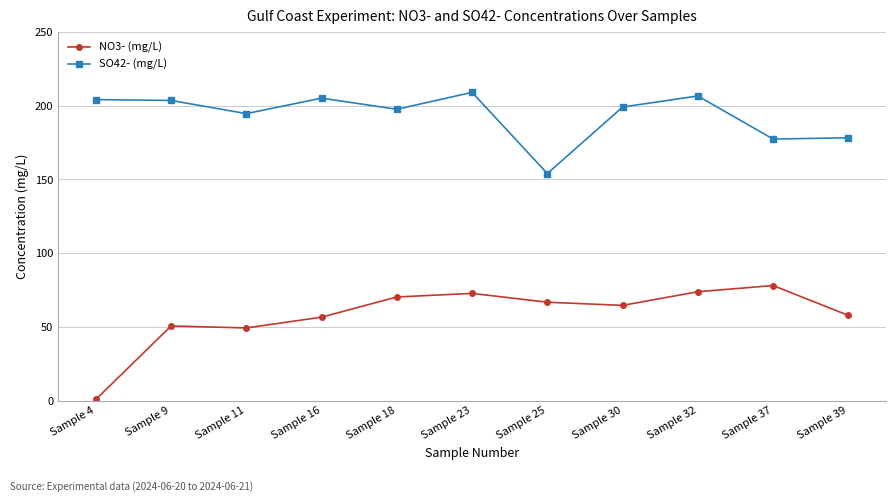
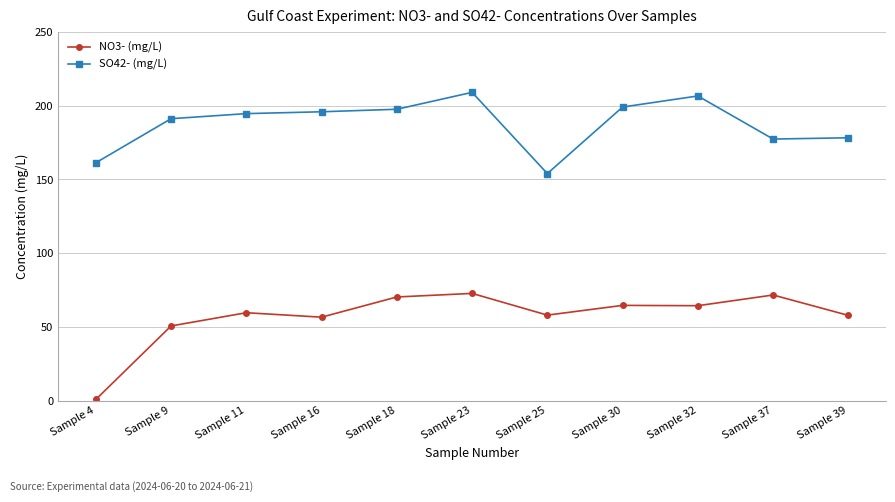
  {
    "NO3- (mg/L)": {
      "Sample 4": 1,
      "Sample 9": 51,
-     "Sample 11": 49,
+     "Sample 11": 60,
      "Sample 16": 57,
      "Sample 18": 70,
      "Sample 23": 73,
-     "Sample 25": 67,
+     "Sample 25": 58,
      "Sample 30": 65,
-     "Sample 32": 74,
-     "Sample 37": 78,
+     "Sample 32": 64,
+     "Sample 37": 72,
      "Sample 39": 58
    },
    "SO42- (mg/L)": {
-     "Sample 4": 204,
-     "Sample 9": 204,
+     "Sample 4": 161,
+     "Sample 9": 191,
      "Sample 11": 195,
-     "Sample 16": 205,
+     "Sample 16": 196,
      "Sample 18": 198,
      "Sample 23": 209,
      "Sample 25": 154,
      "Sample 30": 199,
      "Sample 32": 207,
      "Sample 37": 177,
      "Sample 39": 178
    }
  }
